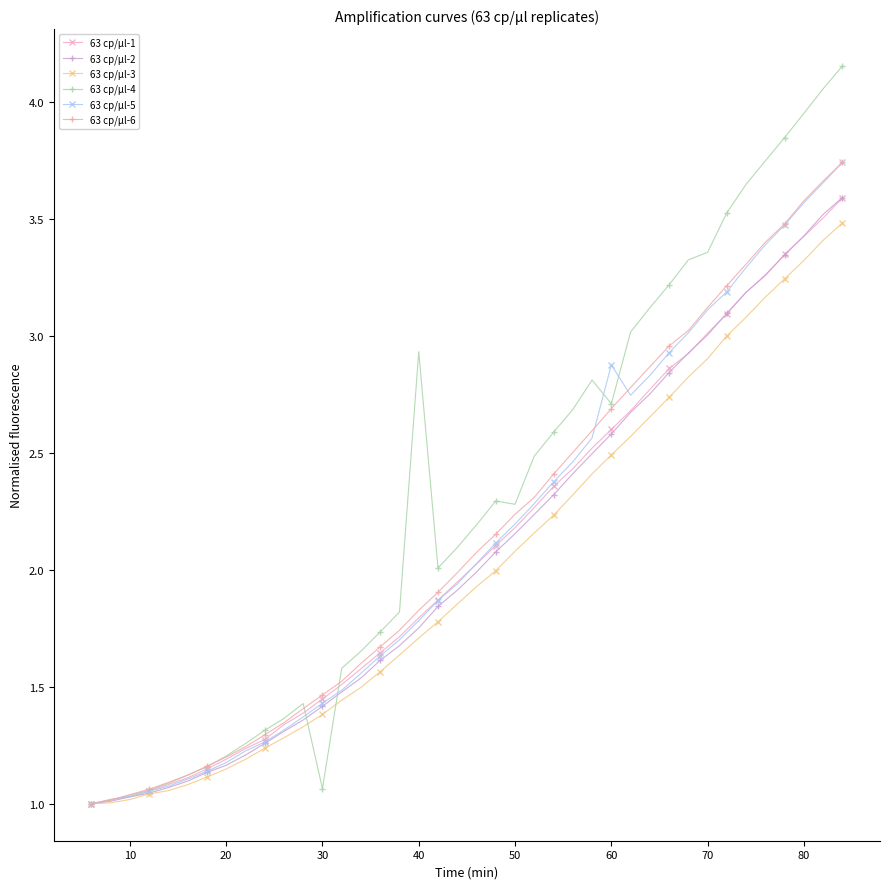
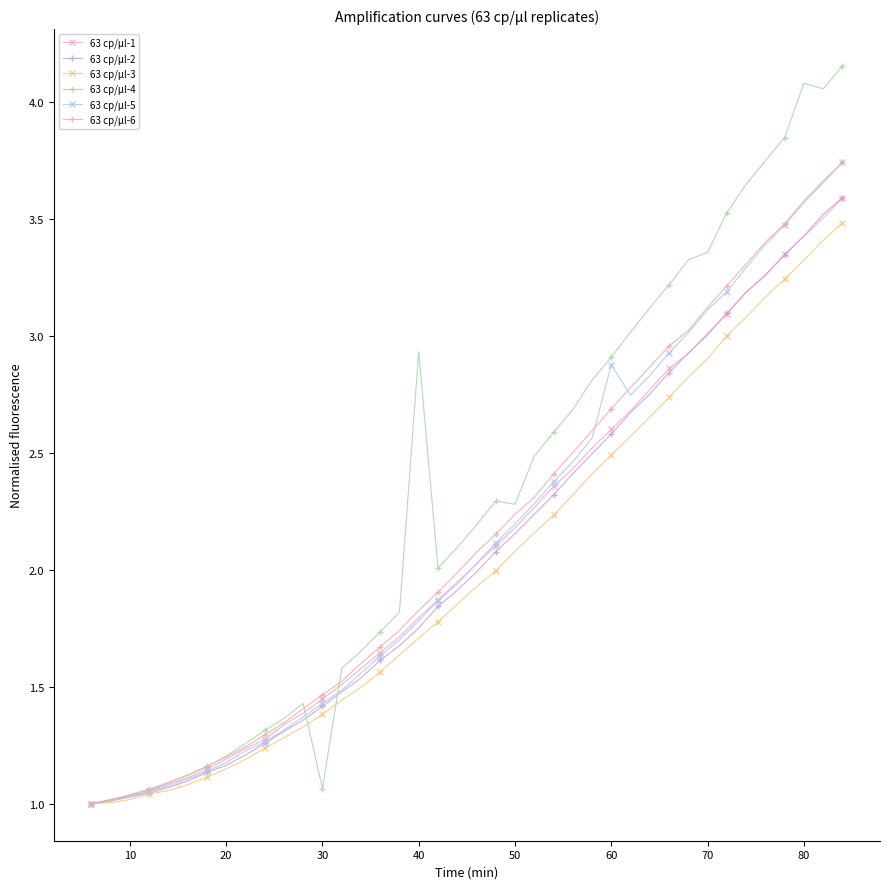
  {
    "63 cp/µl-4": {
      "30": 1.07,
      "40": 2.93,
      "50": 2.28,
-     "60": 2.71,
+     "60": 2.91,
      "70": 3.36,
-     "80": 3.95
+     "80": 4.08
    },
    "63 cp/µl-5": {
      "20": 1.18,
      "30": 1.43,
      "40": 1.78,
      "50": 2.20,
      "60": 2.88,
      "70": 3.11
    }
  }
